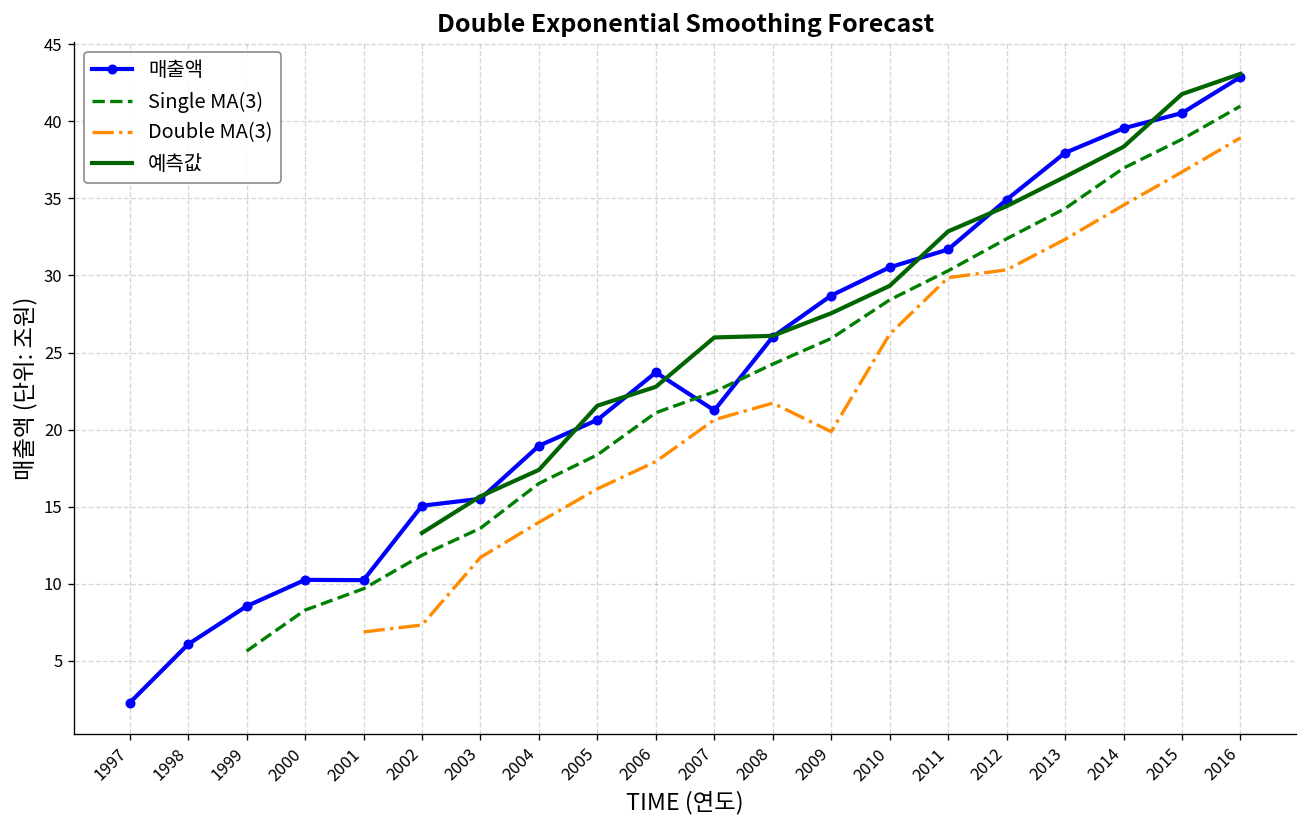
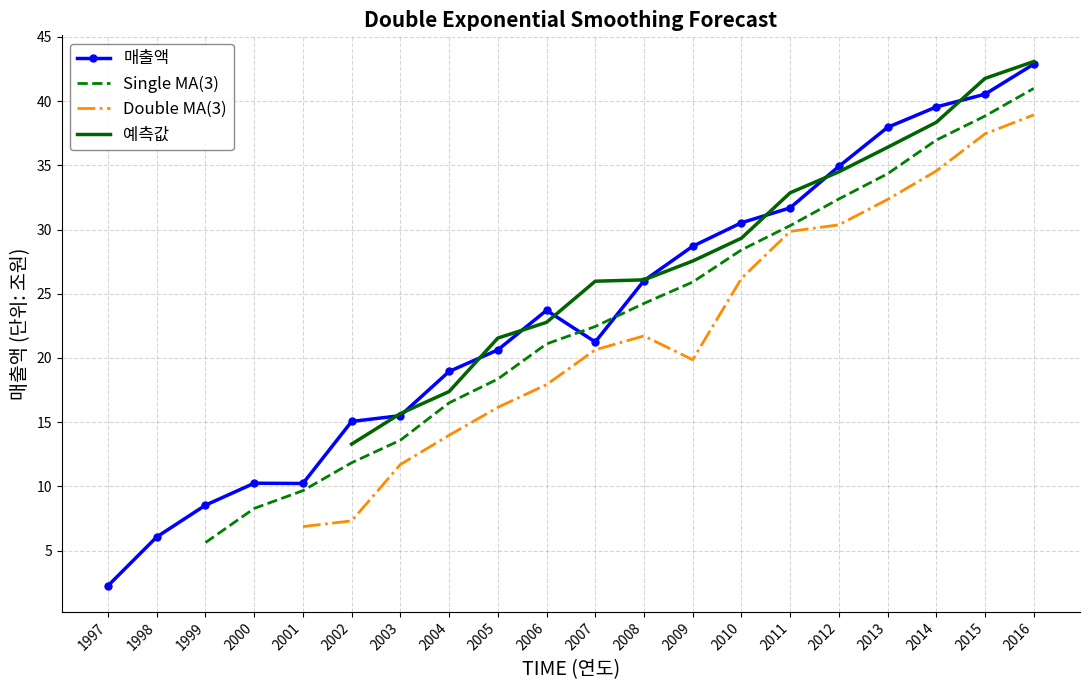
  {
    "매출액": {
      "1997": 2.3,
      "1998": 6.1,
      "1999": 8.5,
      "2000": 10.3,
      "2001": 10.2,
      "2002": 15.1,
      "2004": 19.0,
      "2005": 20.6,
      "2006": 23.7,
      "2007": 21.3,
      "2009": 28.7,
      "2010": 30.5,
      "2011": 31.7,
      "2012": 34.9,
      "2013": 38.0,
      "2014": 39.6,
      "2015": 40.5,
      "2016": 42.9
    },
    "Double MA(3)": {
      "2001": 6.9,
      "2002": 7.3,
      "2003": 11.7,
      "2004": 14.0,
      "2005": 16.2,
      "2006": 17.9,
      "2007": 20.6,
      "2008": 21.7,
      "2009": 19.9,
      "2010": 26.2,
      "2011": 29.9,
      "2012": 30.4,
      "2013": 32.3,
      "2014": 34.6,
-     "2015": 36.7,
+     "2015": 37.5,
      "2016": 38.9
    }
  }
